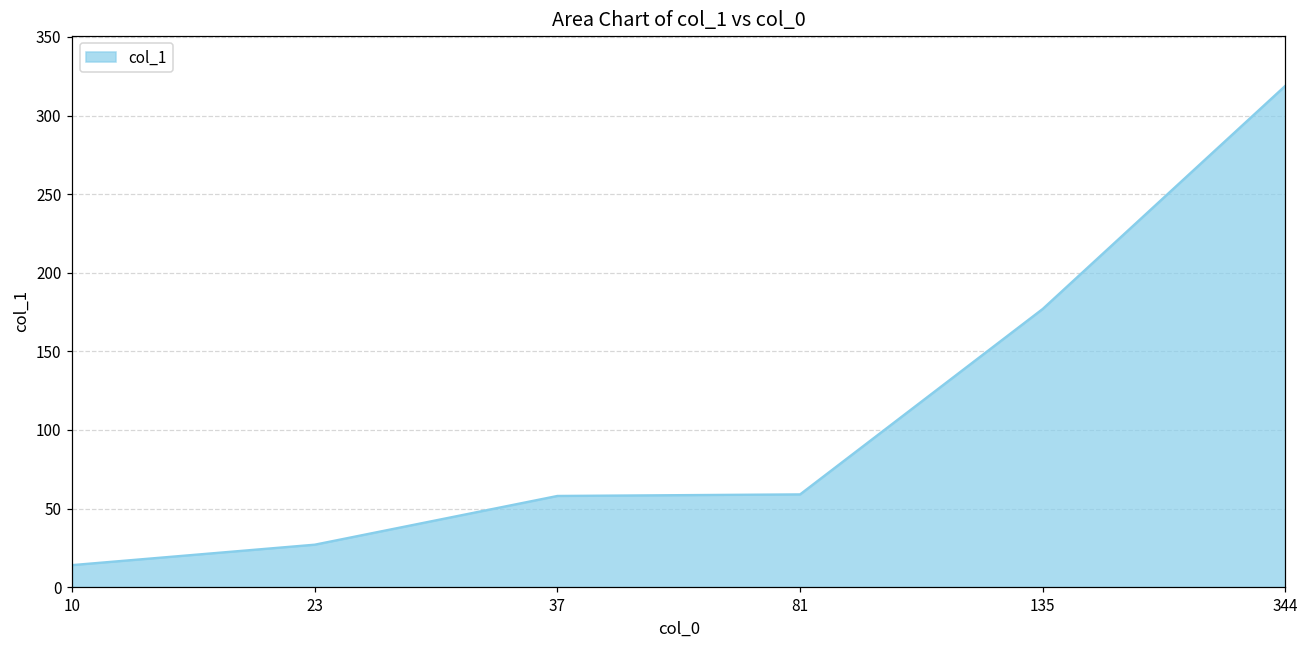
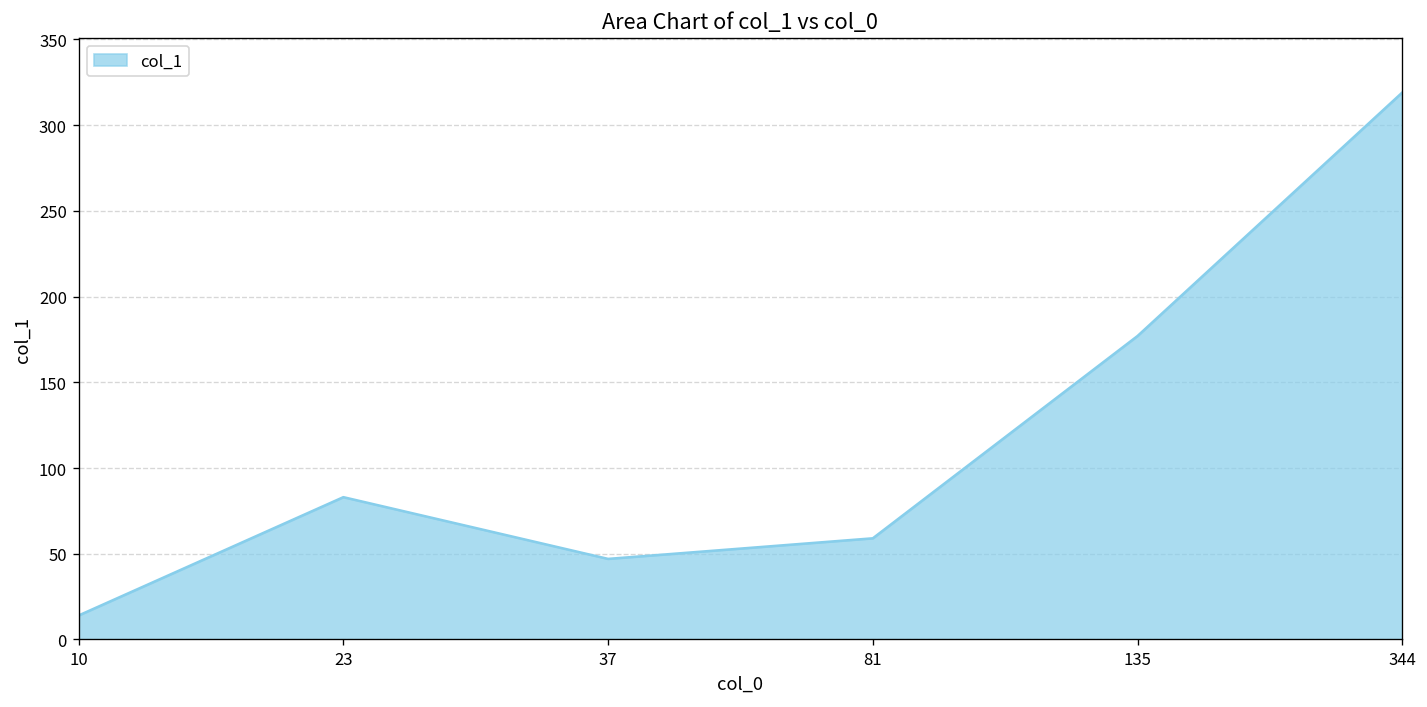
  {
    "10": 14,
-   "23": 27,
-   "37": 58,
+   "23": 83,
+   "37": 47,
    "81": 59,
    "135": 177,
    "344": 319
  }
